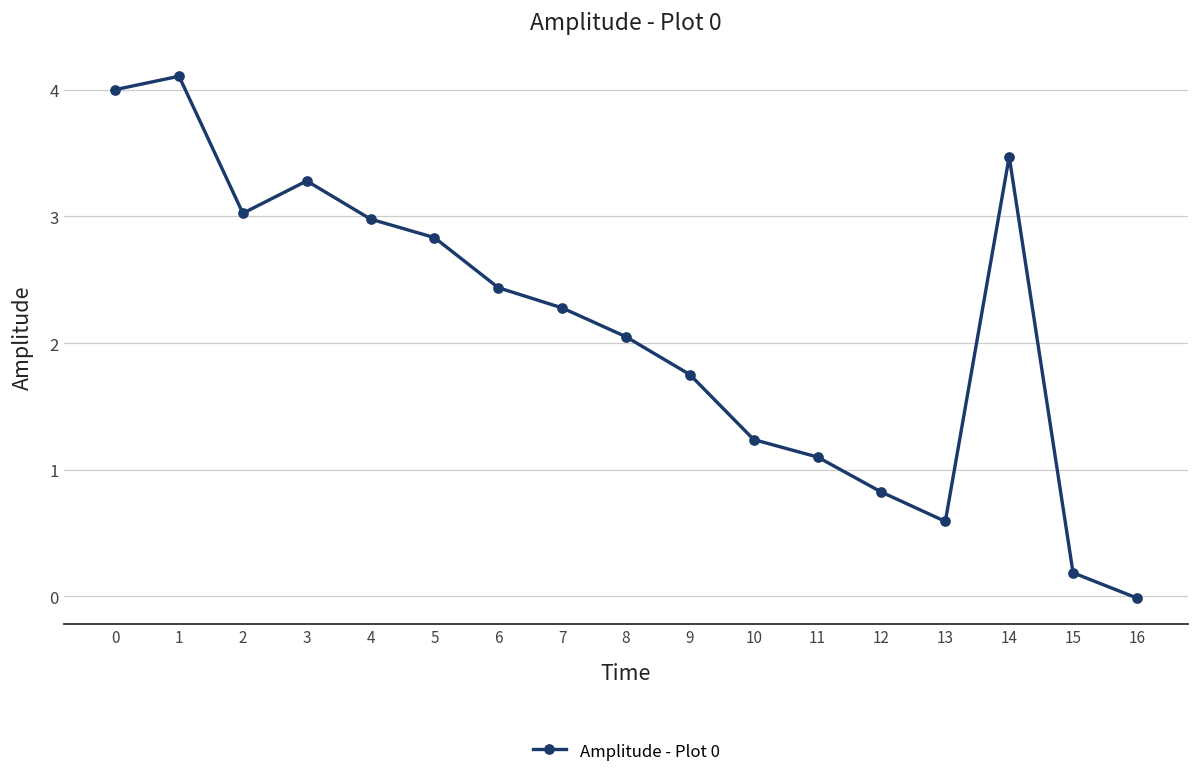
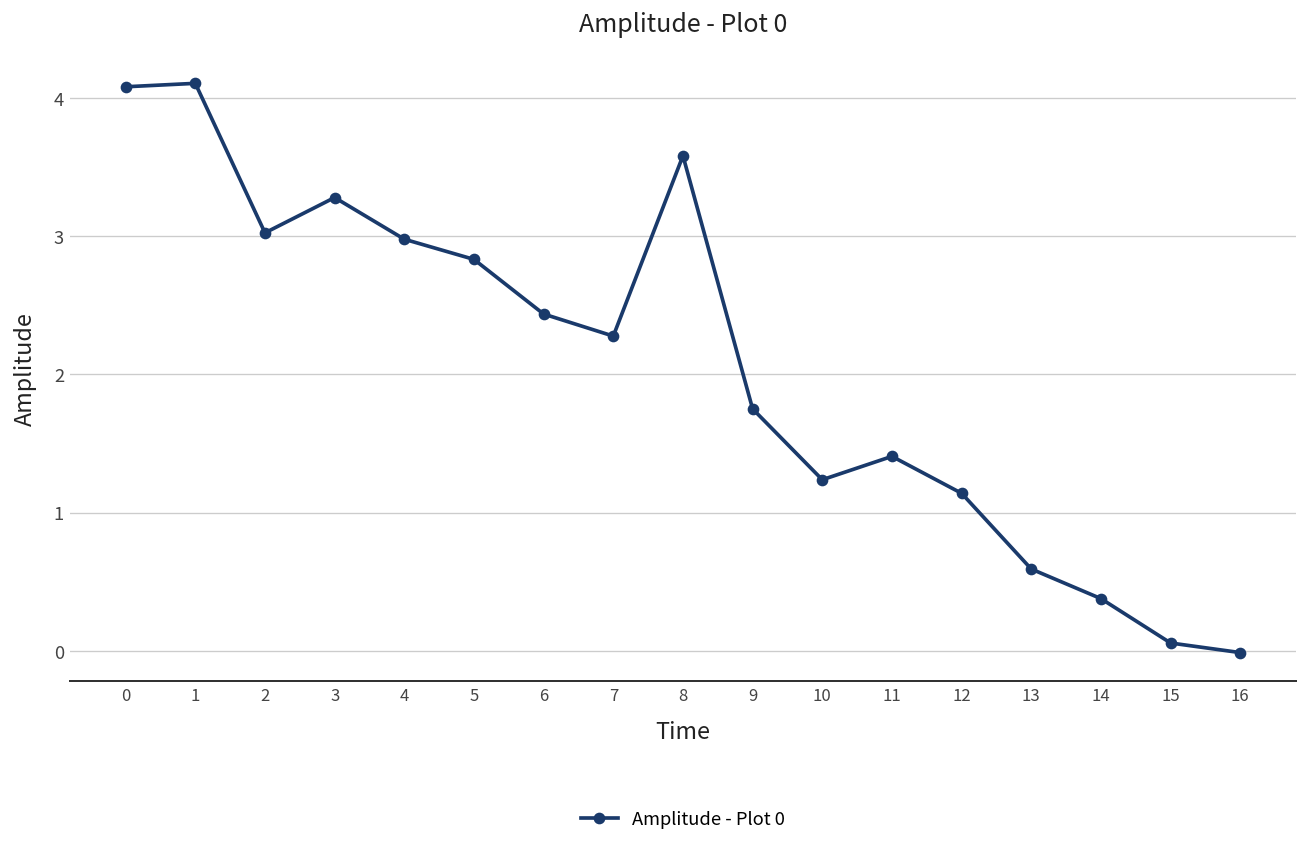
  {
-   "0": 4.00,
+   "0": 4.08,
    "1": 4.11,
    "2": 3.02,
    "3": 3.28,
    "4": 2.98,
    "5": 2.83,
    "6": 2.44,
    "7": 2.28,
-   "8": 2.05,
+   "8": 3.58,
    "9": 1.75,
    "10": 1.24,
-   "11": 1.10,
-   "12": 0.82,
+   "11": 1.41,
+   "12": 1.14,
    "13": 0.59,
-   "14": 3.47,
-   "15": 0.19,
+   "14": 0.38,
+   "15": 0.06,
    "16": -0.01
  }
